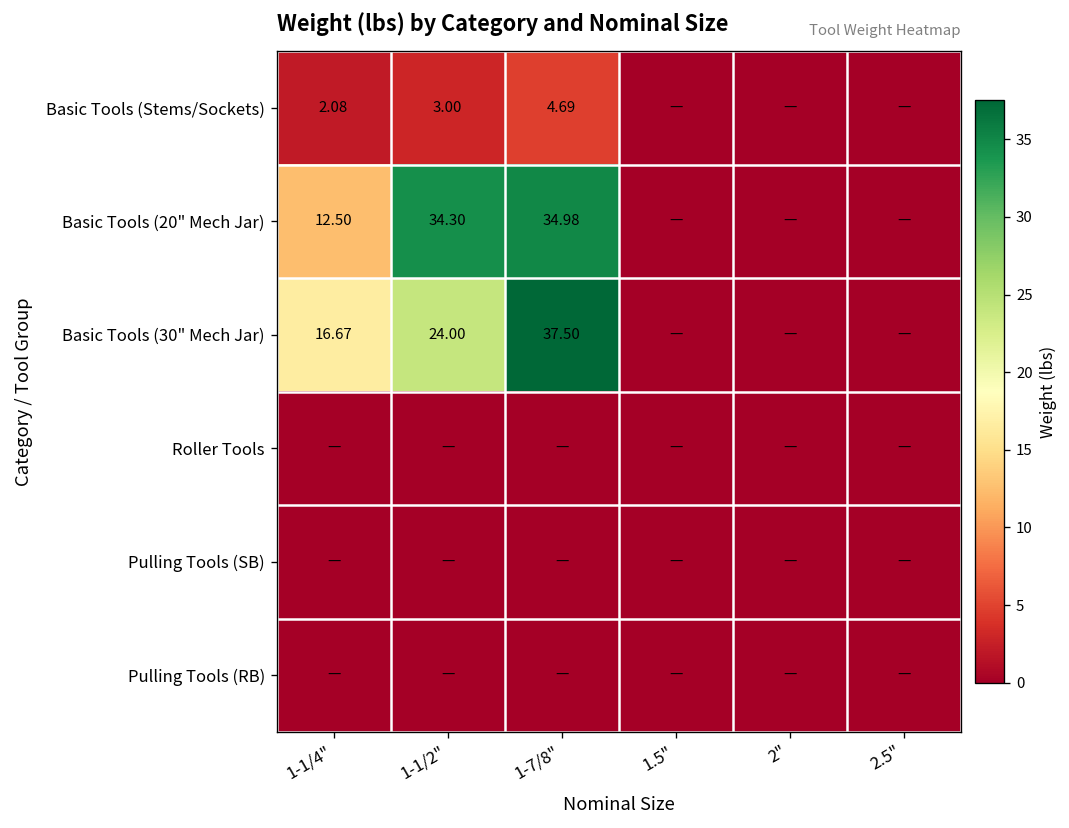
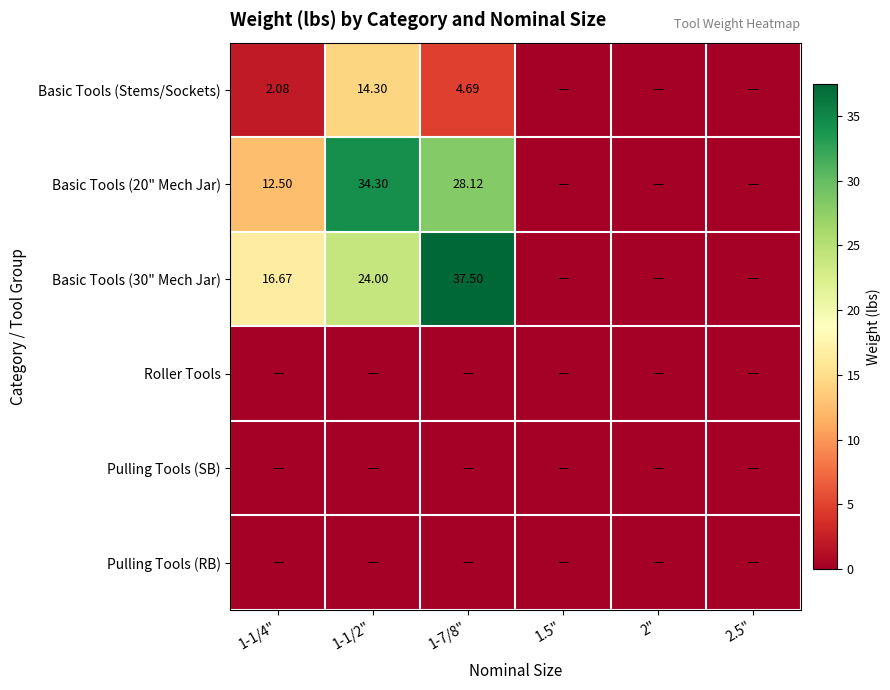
  {
    "Basic Tools (Stems/Sockets)": {
      "1-1/4\"": 2.08,
-     "1-1/2\"": 3.00,
+     "1-1/2\"": 14.30,
      "1-7/8\"": 4.69
    },
    "Basic Tools (20\" Mech Jar)": {
      "1-1/4\"": 12.50,
      "1-1/2\"": 34.30,
-     "1-7/8\"": 34.98
+     "1-7/8\"": 28.12
    },
    "Basic Tools (30\" Mech Jar)": {
      "1-1/4\"": 16.67,
      "1-1/2\"": 24.00,
      "1-7/8\"": 37.50
    }
  }
